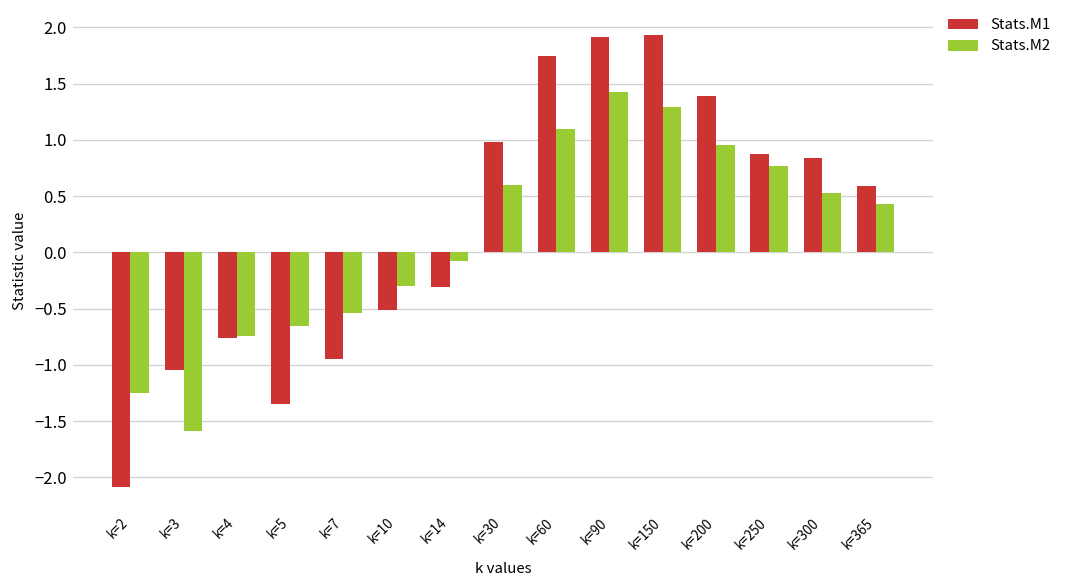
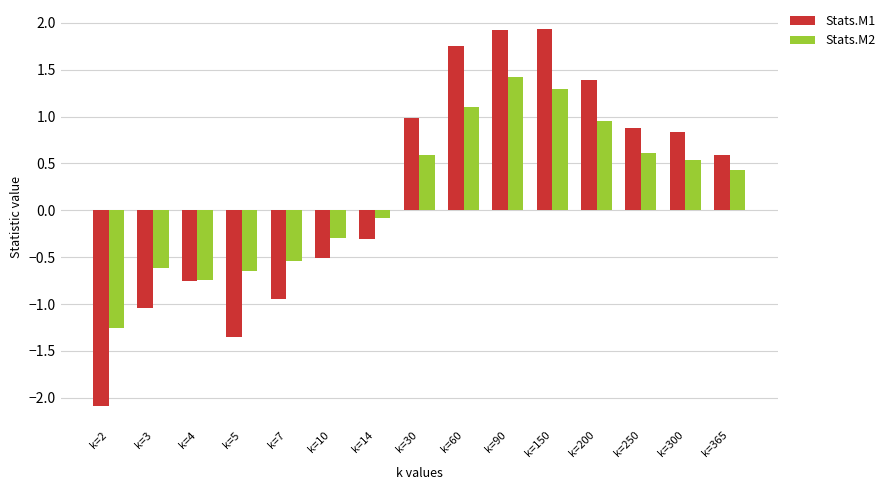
  {
    "Stats.M1": {
      "k=2": -2.1,
      "k=3": -1.0,
      "k=4": -0.8,
      "k=5": -1.3,
      "k=7": -0.9,
      "k=10": -0.5,
      "k=14": -0.3,
      "k=30": 1.0,
      "k=60": 1.7,
      "k=90": 1.9,
      "k=150": 1.9,
      "k=200": 1.4,
      "k=250": 0.9,
      "k=300": 0.8,
      "k=365": 0.6
    },
    "Stats.M2": {
      "k=2": -1.3,
-     "k=3": -1.6,
+     "k=3": -0.6,
      "k=4": -0.7,
      "k=5": -0.7,
      "k=7": -0.5,
      "k=10": -0.3,
      "k=14": -0.1,
      "k=30": 0.6,
      "k=60": 1.1,
      "k=90": 1.4,
      "k=150": 1.3,
      "k=200": 1.0,
-     "k=250": 0.8,
+     "k=250": 0.6,
      "k=300": 0.5,
      "k=365": 0.4
    }
  }
